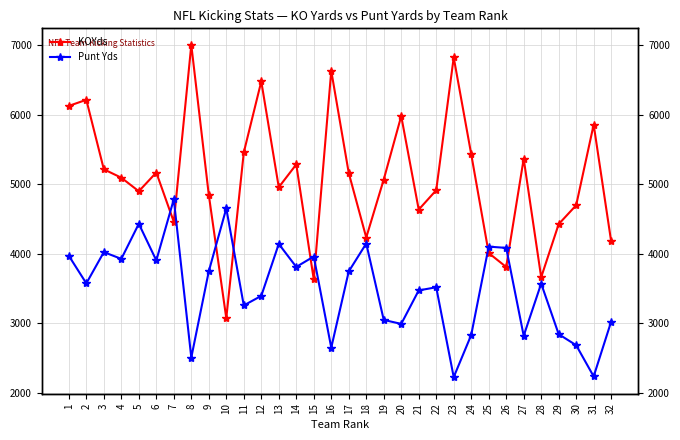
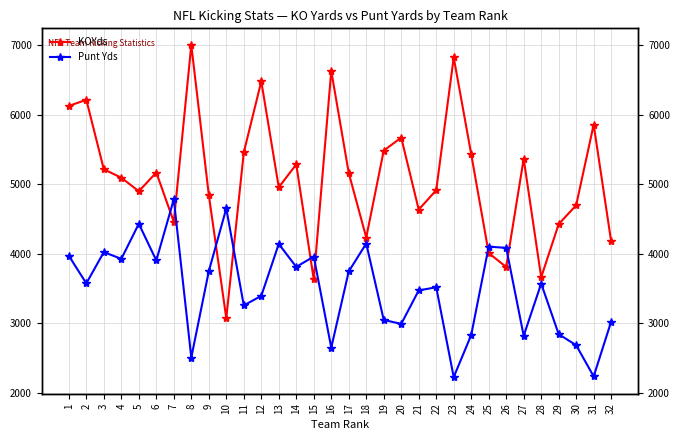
  {
    "KOYds": {
      "1": 6100,
      "2": 6200,
      "3": 5200,
      "4": 5100,
      "5": 4900,
      "6": 5200,
      "7": 4500,
      "8": 7000,
      "9": 4800,
      "10": 3100,
      "11": 5500,
      "12": 6500,
      "13": 5000,
      "14": 5300,
      "15": 3600,
      "16": 6600,
      "17": 5200,
      "18": 4200,
-     "19": 5100,
-     "20": 6000,
+     "19": 5500,
+     "20": 5700,
      "21": 4600,
      "22": 4900,
      "23": 6800,
      "24": 5400,
      "25": 4000,
      "26": 3800,
      "27": 5400,
      "28": 3700,
      "29": 4400,
      "30": 4700,
      "31": 5900,
      "32": 4200
    },
    "Punt Yds": {
      "1": 4000,
      "2": 3600,
      "3": 4000,
      "4": 3900,
      "5": 4400,
      "6": 3900,
      "7": 4800,
      "8": 2500,
      "9": 3700,
      "10": 4700,
      "11": 3300,
      "12": 3400,
      "13": 4100,
      "14": 3800,
      "15": 4000,
      "16": 2600,
      "17": 3700,
      "18": 4100,
      "19": 3000,
      "20": 3000,
      "21": 3500,
      "22": 3500,
      "23": 2200,
      "24": 2800,
      "25": 4100,
      "26": 4100,
      "27": 2800,
      "28": 3600,
      "29": 2800,
      "30": 2700,
      "31": 2200,
      "32": 3000
    }
  }
